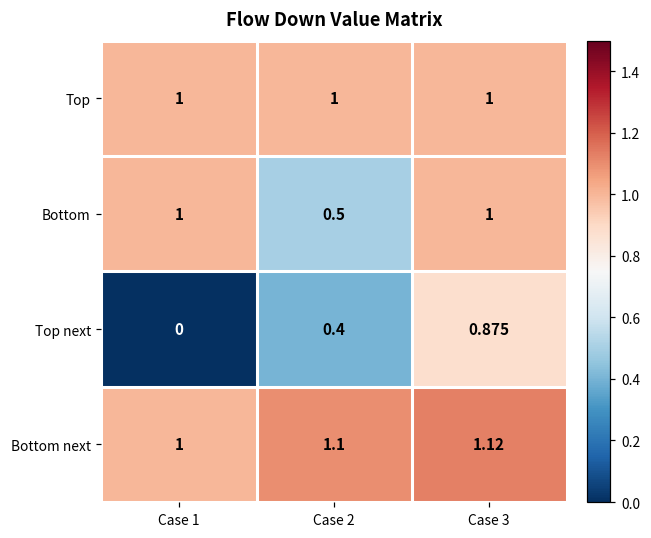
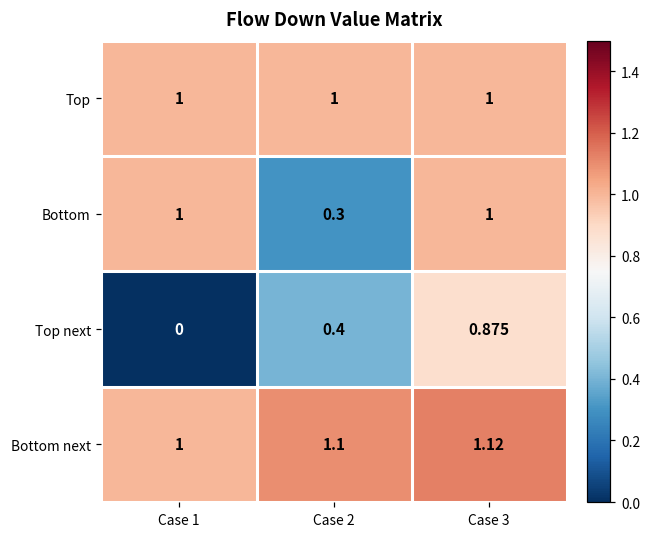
  {
    "Top": {
      "Case 1": 1,
      "Case 2": 1,
      "Case 3": 1
    },
    "Bottom": {
      "Case 1": 1,
-     "Case 2": 0.5,
+     "Case 2": 0.3,
      "Case 3": 1
    },
    "Top next": {
      "Case 1": 0,
      "Case 2": 0.4,
      "Case 3": 0.875
    },
    "Bottom next": {
      "Case 1": 1,
      "Case 2": 1.1,
      "Case 3": 1.12
    }
  }
